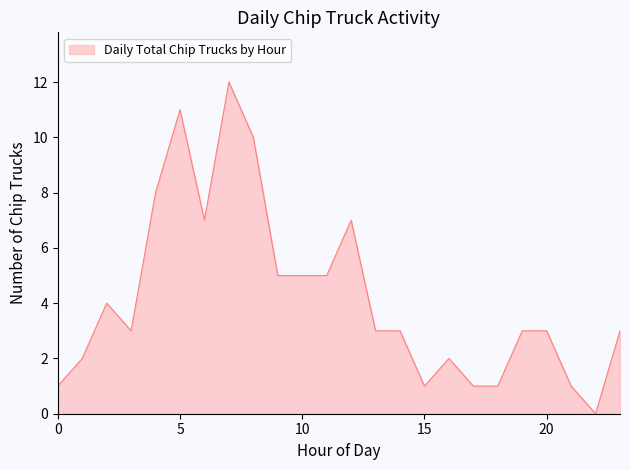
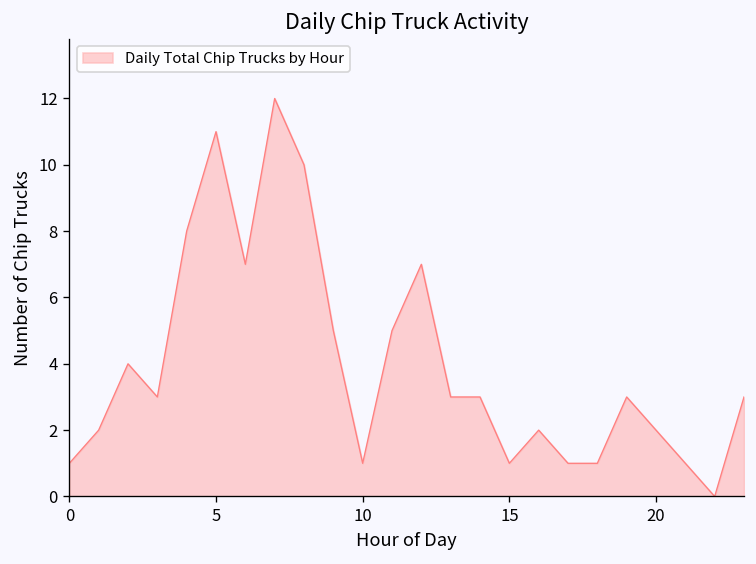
  {
    "0": 1,
    "5": 11,
-   "10": 5,
+   "10": 1,
    "15": 1,
-   "20": 3
+   "20": 2
  }
